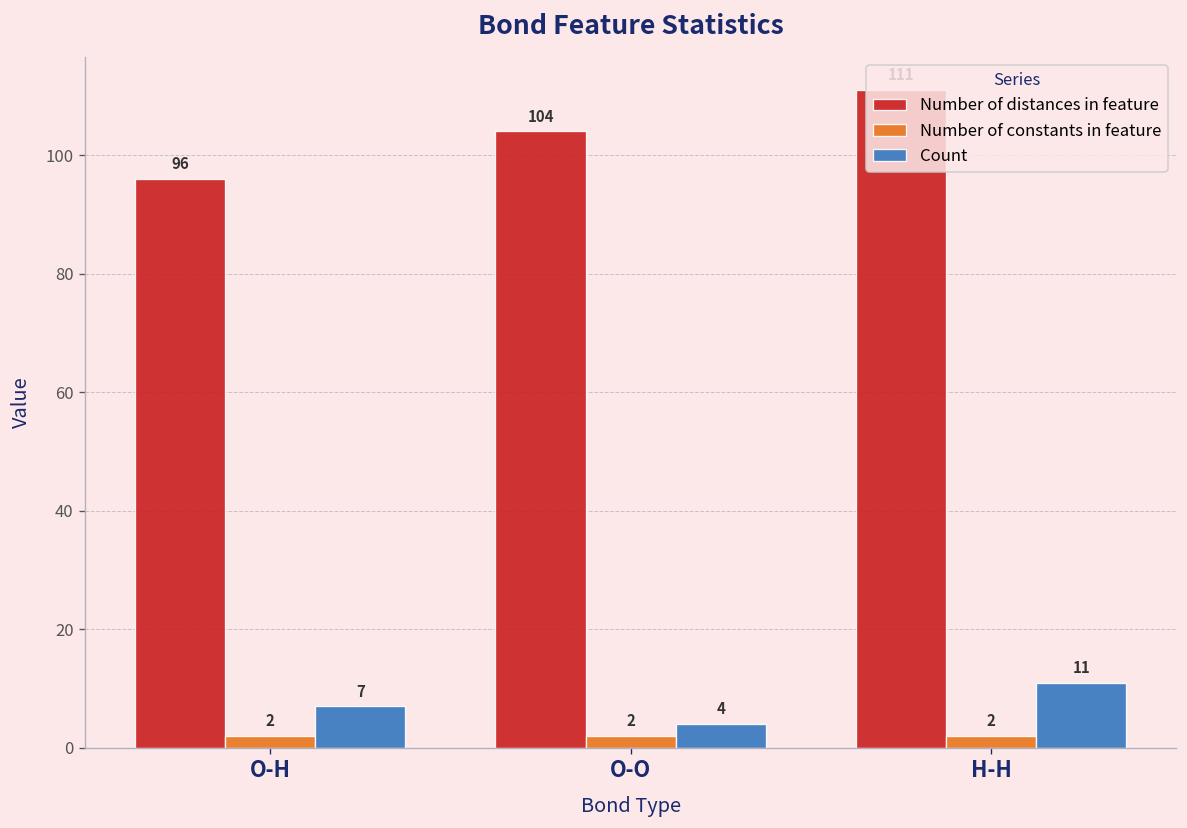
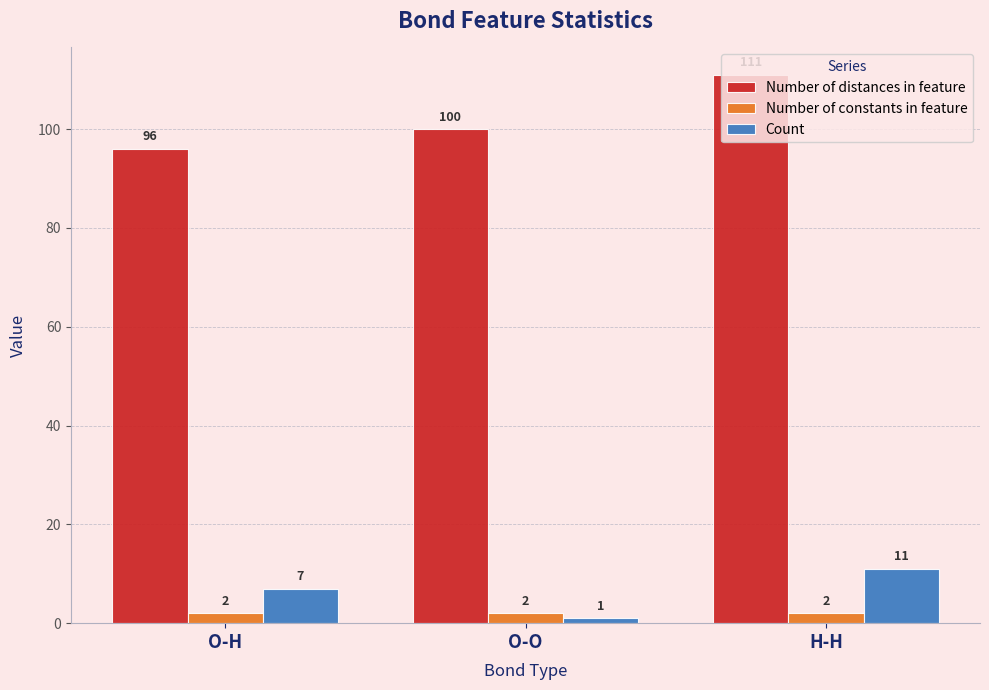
  {
    "Number of distances in feature": {
      "O-H": 96,
-     "O-O": 104
+     "O-O": 100
    },
    "Number of constants in feature": {
      "O-H": 2,
      "O-O": 2,
      "H-H": 2
    },
    "Count": {
      "O-H": 7,
-     "O-O": 4,
+     "O-O": 1,
      "H-H": 11
    }
  }
